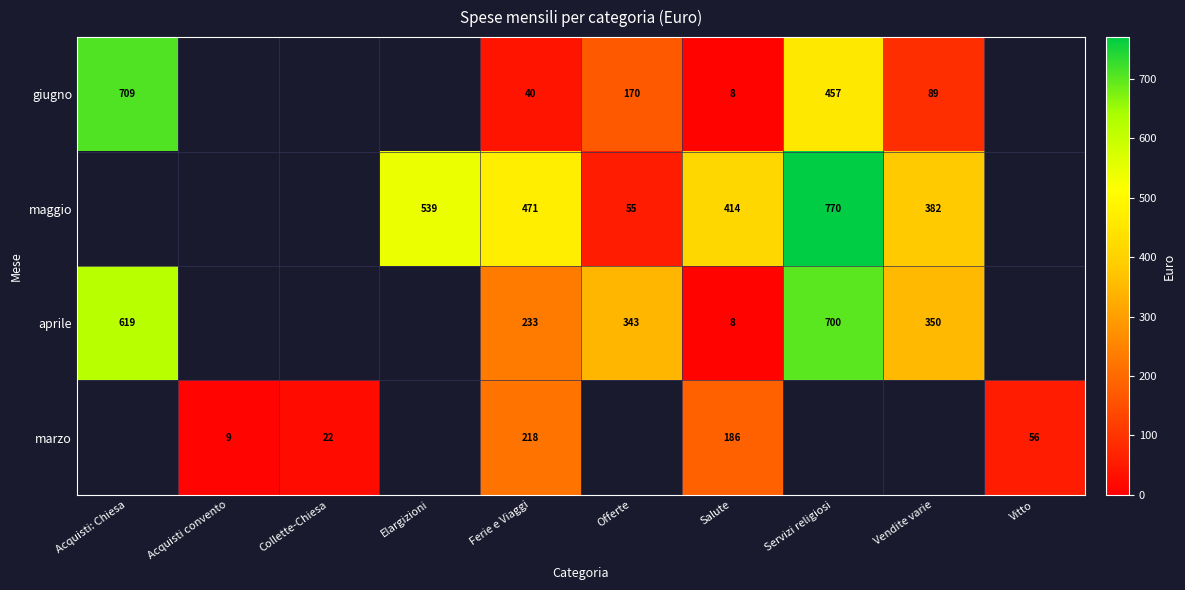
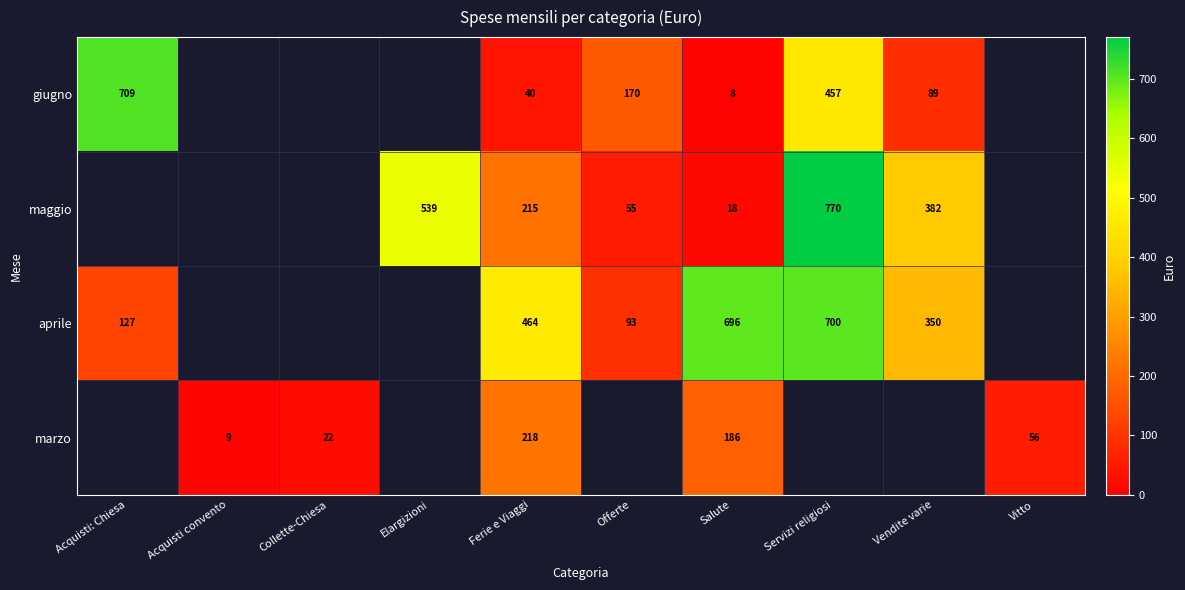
  {
    "giugno": {
      "Acquisti: Chiesa": 709,
      "Ferie e Viaggi": 40,
      "Offerte": 170,
      "Salute": 8,
      "Servizi religiosi": 457,
      "Vendite varie": 89
    },
    "maggio": {
      "Elargizioni": 539,
-     "Ferie e Viaggi": 471,
+     "Ferie e Viaggi": 215,
      "Offerte": 55,
-     "Salute": 414,
+     "Salute": 18,
      "Servizi religiosi": 770,
      "Vendite varie": 382
    },
    "aprile": {
-     "Acquisti: Chiesa": 619,
-     "Ferie e Viaggi": 233,
-     "Offerte": 343,
-     "Salute": 8,
+     "Acquisti: Chiesa": 127,
+     "Ferie e Viaggi": 464,
+     "Offerte": 93,
+     "Salute": 696,
      "Servizi religiosi": 700,
      "Vendite varie": 350
    },
    "marzo": {
      "Acquisti convento": 9,
      "Collette-Chiesa": 22,
      "Ferie e Viaggi": 218,
      "Salute": 186,
      "Vitto": 56
    }
  }
